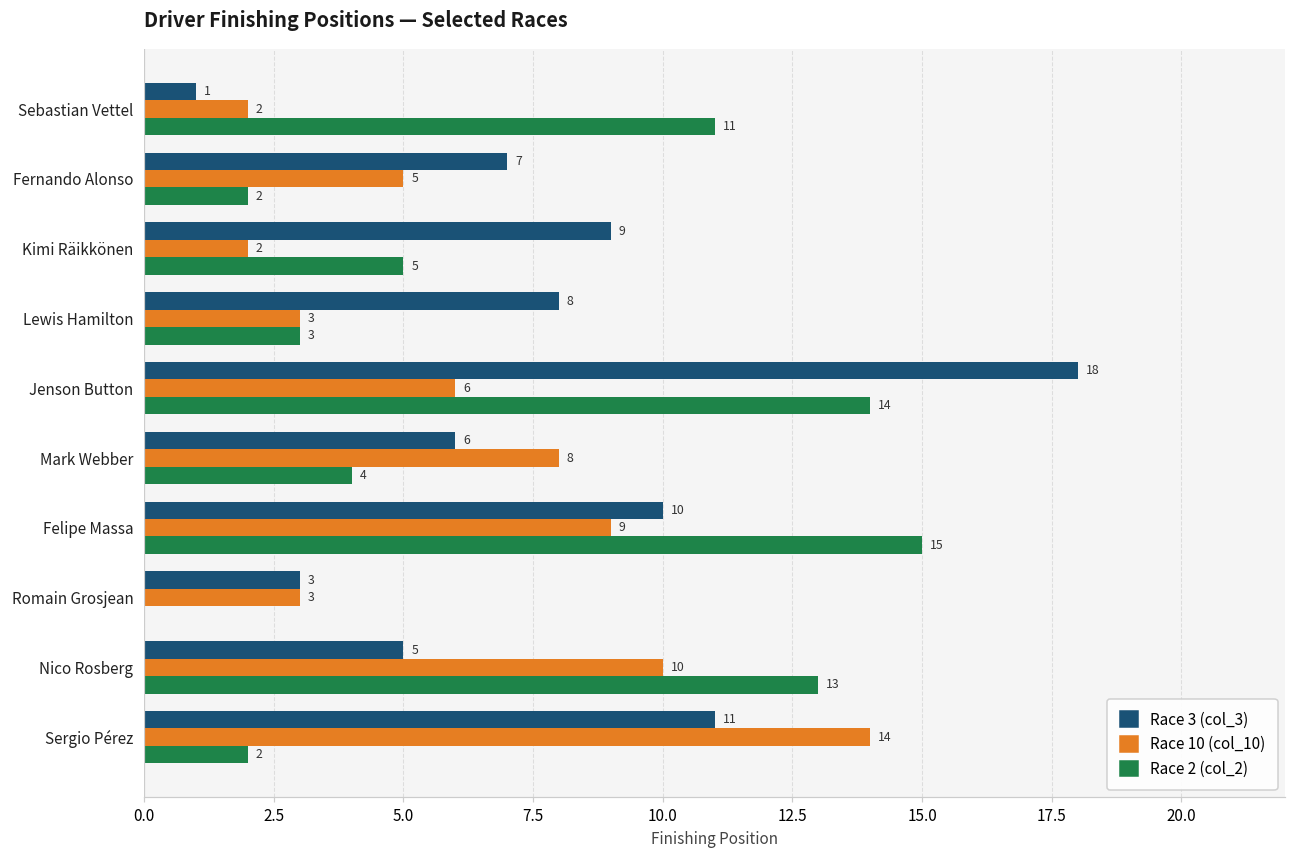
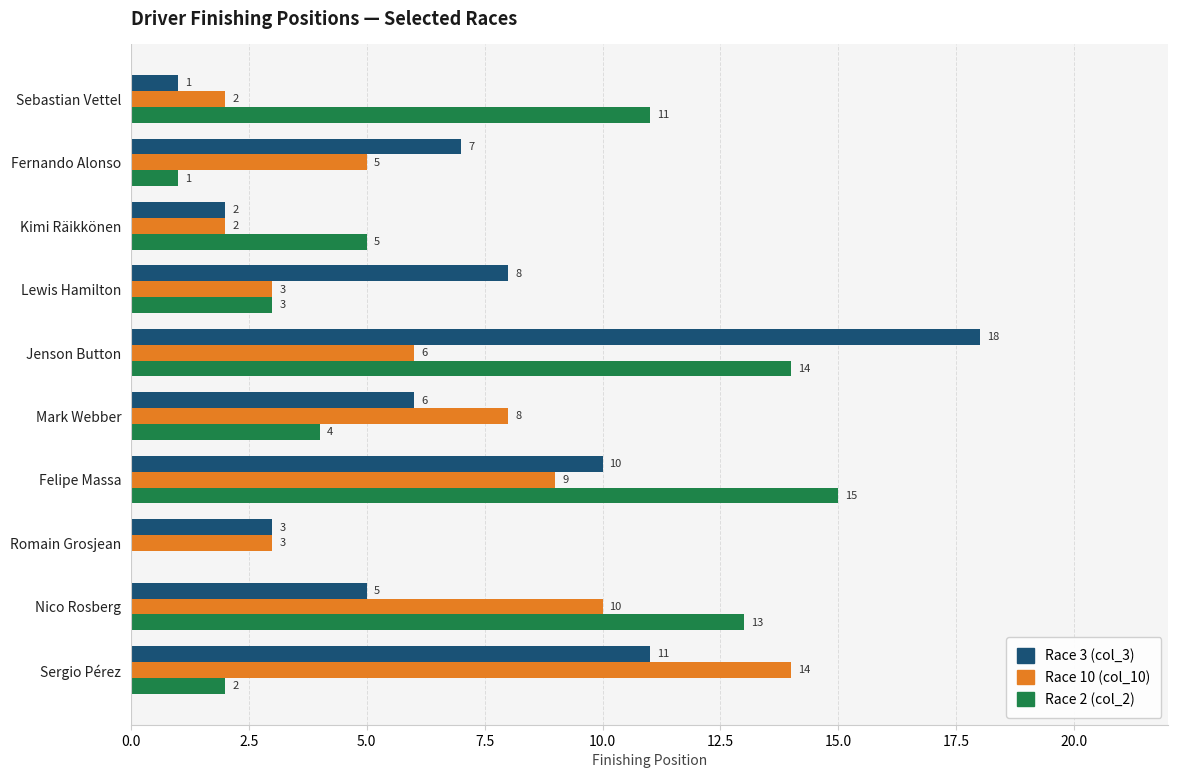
  {
    "Race 3 (col_3)": {
      "Sebastian Vettel": 1,
      "Fernando Alonso": 7,
-     "Kimi Räikkönen": 9,
+     "Kimi Räikkönen": 2,
      "Lewis Hamilton": 8,
      "Jenson Button": 18,
      "Mark Webber": 6,
      "Felipe Massa": 10,
      "Romain Grosjean": 3,
      "Nico Rosberg": 5,
      "Sergio Pérez": 11
    },
    "Race 10 (col_10)": {
      "Sebastian Vettel": 2,
      "Fernando Alonso": 5,
      "Kimi Räikkönen": 2,
      "Lewis Hamilton": 3,
      "Jenson Button": 6,
      "Mark Webber": 8,
      "Felipe Massa": 9,
      "Romain Grosjean": 3,
      "Nico Rosberg": 10,
      "Sergio Pérez": 14
    },
    "Race 2 (col_2)": {
      "Sebastian Vettel": 11,
-     "Fernando Alonso": 2,
+     "Fernando Alonso": 1,
      "Kimi Räikkönen": 5,
      "Lewis Hamilton": 3,
      "Jenson Button": 14,
      "Mark Webber": 4,
      "Felipe Massa": 15,
      "Nico Rosberg": 13,
      "Sergio Pérez": 2
    }
  }
